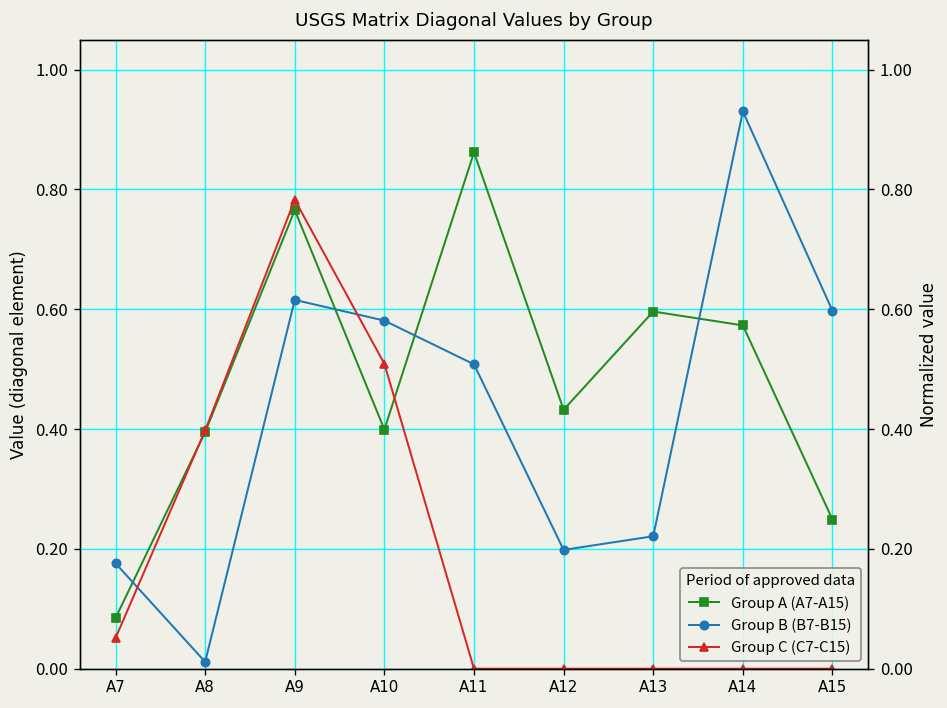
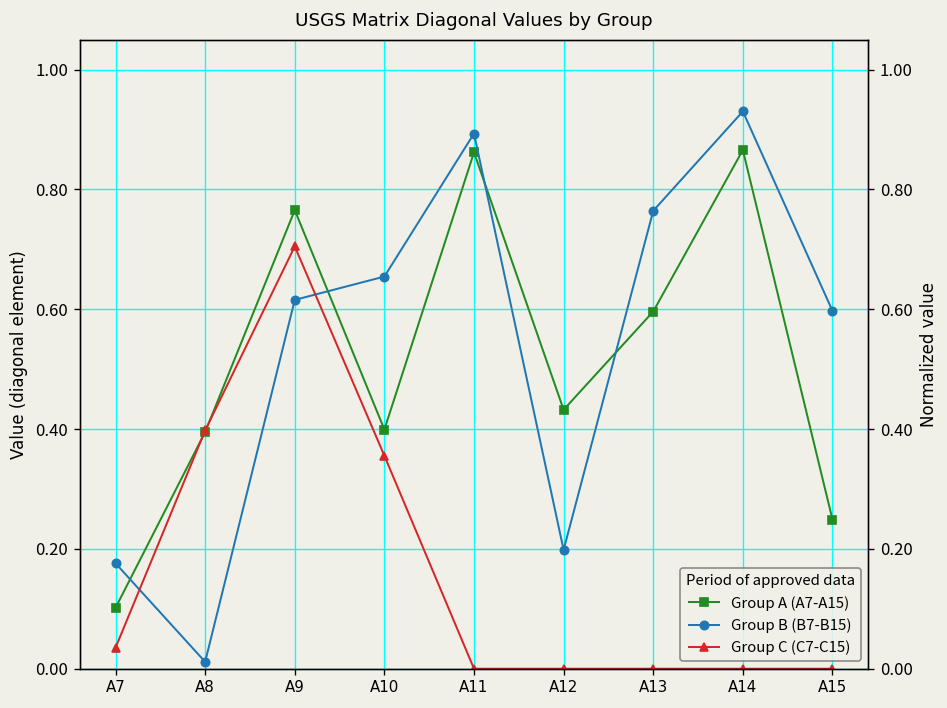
  {
    "Group A (A7-A15)": {
-     "A7": 0.08,
+     "A7": 0.10,
      "A9": 0.77,
      "A10": 0.40,
      "A11": 0.86,
      "A12": 0.43,
      "A13": 0.60,
-     "A14": 0.57,
+     "A14": 0.87,
      "A15": 0.25
    },
    "Group B (B7-B15)": {
      "A7": 0.18,
      "A8": 0.01,
      "A9": 0.62,
-     "A10": 0.58,
-     "A11": 0.51,
+     "A10": 0.65,
+     "A11": 0.89,
      "A12": 0.20,
-     "A13": 0.22,
+     "A13": 0.76,
      "A14": 0.93,
      "A15": 0.60
    },
    "Group C (C7-C15)": {
-     "A7": 0.05,
-     "A9": 0.78,
-     "A10": 0.51,
+     "A7": 0.03,
+     "A9": 0.70,
+     "A10": 0.36,
      "A11": 0.00,
      "A12": 0.00,
      "A13": 0.00,
      "A14": 0.00,
      "A15": 0.00
    }
  }
